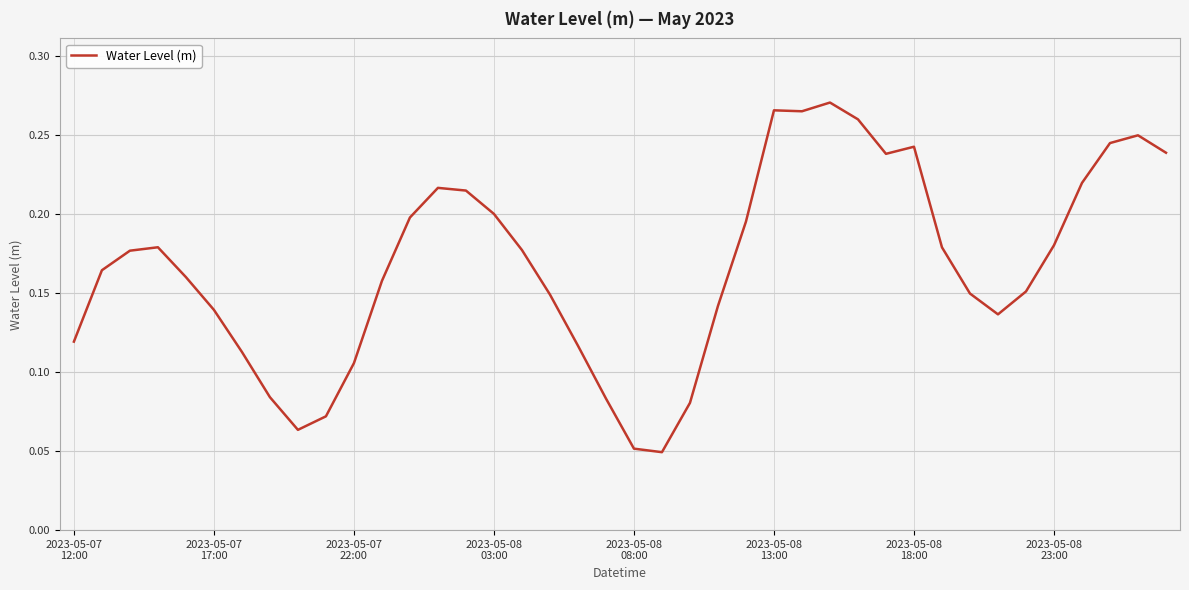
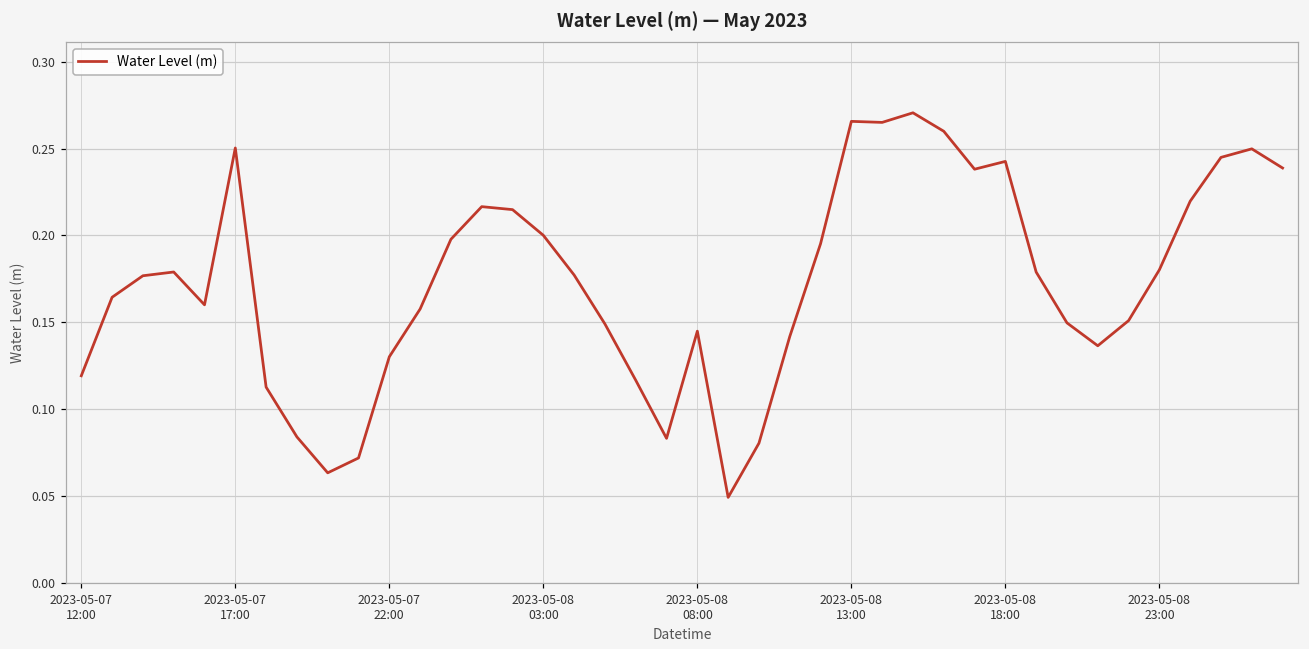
  {
    "2023-05-07 12:00": 0.119,
-   "2023-05-07 17:00": 0.139,
-   "2023-05-07 22:00": 0.106,
+   "2023-05-07 17:00": 0.250,
+   "2023-05-07 22:00": 0.130,
    "2023-05-08 03:00": 0.200,
-   "2023-05-08 08:00": 0.052,
+   "2023-05-08 08:00": 0.145,
    "2023-05-08 13:00": 0.266,
    "2023-05-08 18:00": 0.243,
    "2023-05-08 23:00": 0.180
  }
